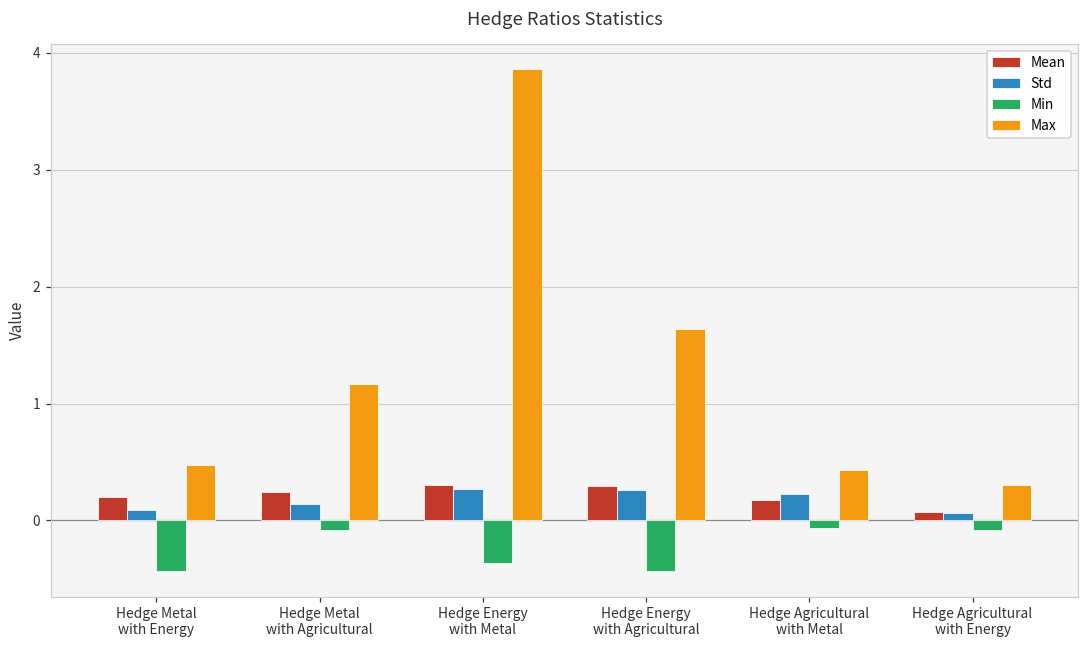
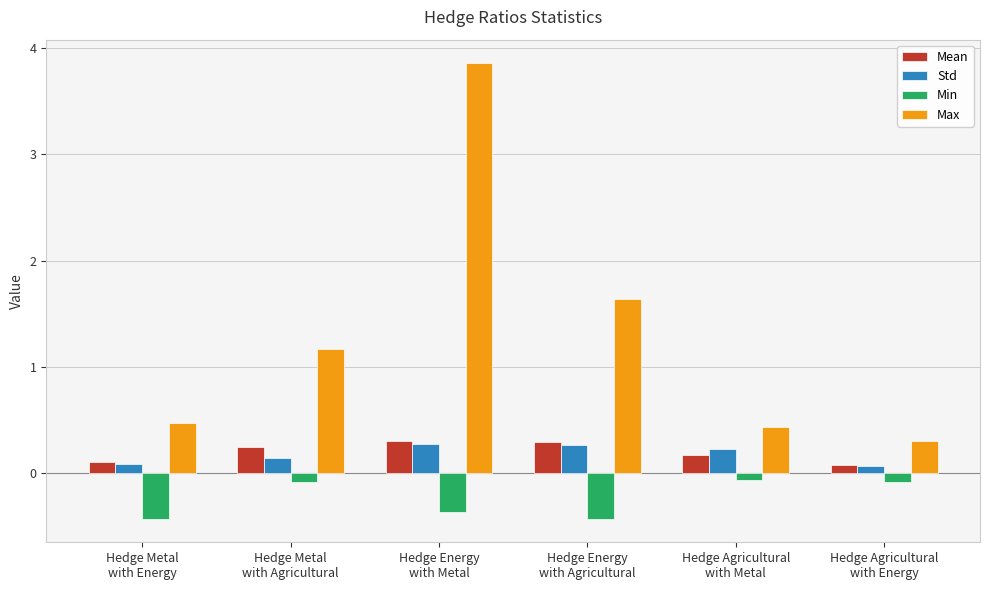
  {
    "Mean": {
-     "Hedge Metal with Energy": 0.20,
+     "Hedge Metal with Energy": 0.10,
      "Hedge Metal with Agricultural": 0.24,
      "Hedge Energy with Metal": 0.30,
      "Hedge Energy with Agricultural": 0.29,
      "Hedge Agricultural with Metal": 0.17,
      "Hedge Agricultural with Energy": 0.07
    },
    "Std": {
      "Hedge Metal with Energy": 0.09,
      "Hedge Metal with Agricultural": 0.14,
      "Hedge Energy with Metal": 0.27,
      "Hedge Energy with Agricultural": 0.26,
      "Hedge Agricultural with Metal": 0.23,
      "Hedge Agricultural with Energy": 0.06
    },
    "Min": {
      "Hedge Metal with Energy": -0.44,
      "Hedge Metal with Agricultural": -0.09,
      "Hedge Energy with Metal": -0.37,
      "Hedge Energy with Agricultural": -0.44,
      "Hedge Agricultural with Metal": -0.07,
      "Hedge Agricultural with Energy": -0.09
    },
    "Max": {
      "Hedge Metal with Energy": 0.47,
      "Hedge Metal with Agricultural": 1.16,
      "Hedge Energy with Metal": 3.86,
      "Hedge Energy with Agricultural": 1.64,
      "Hedge Agricultural with Metal": 0.44,
      "Hedge Agricultural with Energy": 0.30
    }
  }
